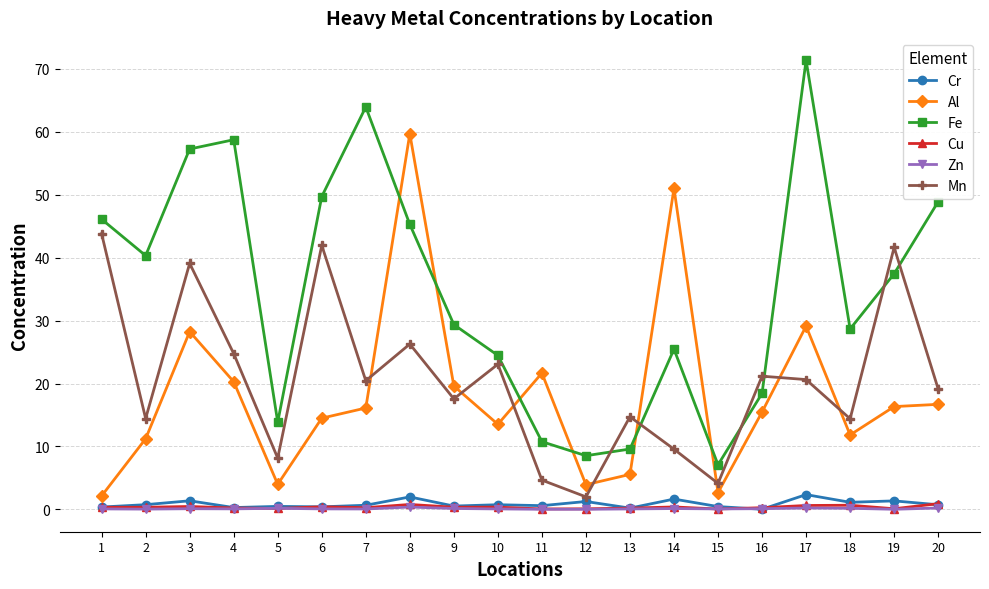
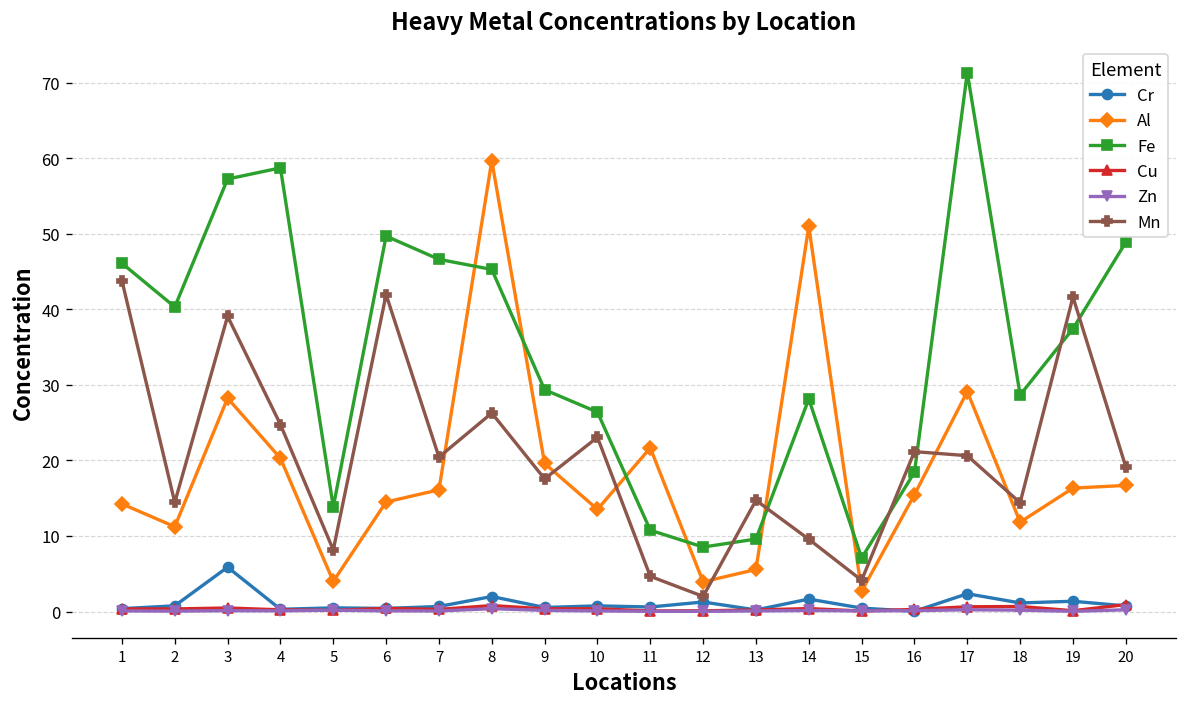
  {
    "Cr": {
      "2": 1,
-     "3": 1,
+     "3": 6,
      "8": 2,
      "11": 1,
      "12": 1,
      "14": 2,
      "17": 2,
      "18": 1,
      "19": 1
    },
    "Al": {
-     "1": 2,
+     "1": 14,
      "2": 11,
      "3": 28,
      "4": 20,
      "5": 4,
      "6": 14,
      "7": 16,
      "8": 60,
      "9": 20,
      "10": 14,
      "11": 22,
      "12": 4,
      "13": 6,
      "14": 51,
      "15": 3,
      "16": 15,
      "17": 29,
      "18": 12,
      "19": 16,
      "20": 17
    },
    "Fe": {
      "1": 46,
      "2": 40,
      "3": 57,
      "4": 59,
      "5": 14,
      "6": 50,
-     "7": 64,
+     "7": 47,
      "8": 45,
      "9": 29,
-     "10": 24,
+     "10": 26,
      "11": 11,
      "12": 9,
      "13": 10,
-     "14": 25,
+     "14": 28,
      "15": 7,
      "16": 18,
      "17": 71,
      "18": 29,
      "19": 37,
      "20": 49
    },
    "Cu": {
      "8": 1,
      "18": 1
    },
    "Zn": {
      "8": 0,
      "18": 0,
      "20": 0
    },
    "Mn": {
      "1": 44,
      "2": 14,
      "3": 39,
      "4": 25,
      "5": 8,
      "6": 42,
      "7": 20,
      "8": 26,
      "9": 18,
      "10": 23,
      "11": 5,
      "12": 2,
      "13": 15,
      "14": 10,
      "15": 4,
      "16": 21,
      "17": 21,
      "18": 14,
      "19": 42,
      "20": 19
    }
  }
